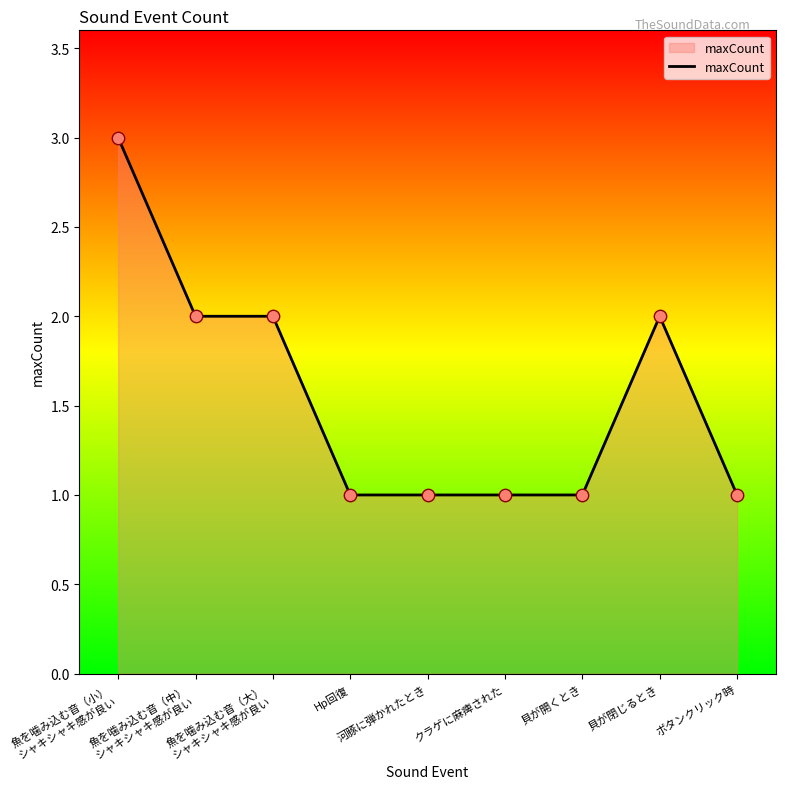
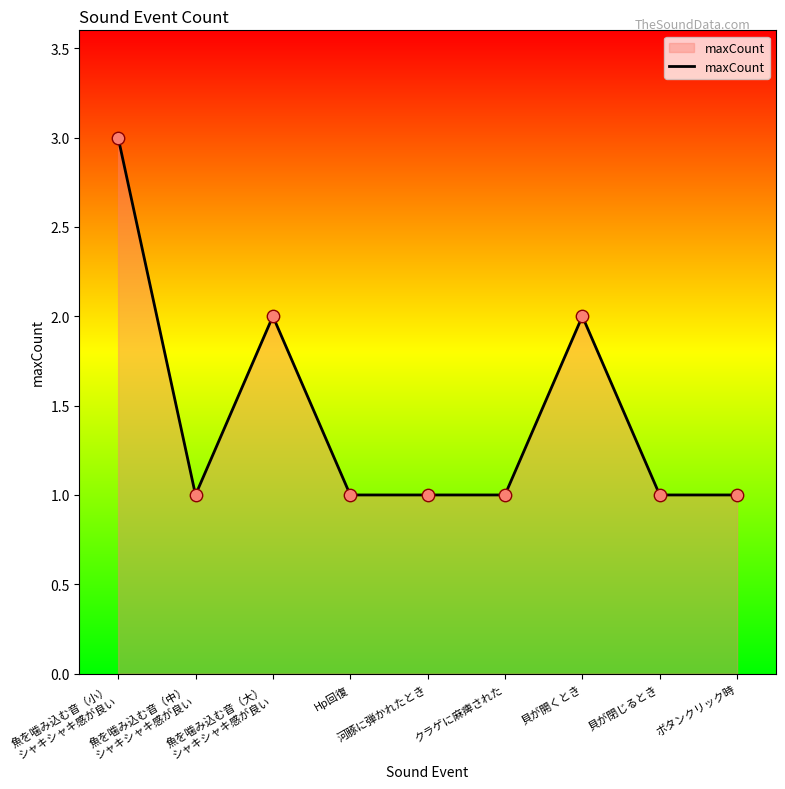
  {
    "魚を噛み込む音（小） シャキシャキ感が良い": 3,
-   "魚を噛み込む音（中） シャキシャキ感が良い": 2,
+   "魚を噛み込む音（中） シャキシャキ感が良い": 1,
    "魚を噛み込む音（大） シャキシャキ感が良い": 2,
    "Hp回復": 1,
    "河豚に弾かれたとき": 1,
    "クラゲに麻痺された": 1,
-   "貝が開くとき": 1,
-   "貝が閉じるとき": 2,
+   "貝が開くとき": 2,
+   "貝が閉じるとき": 1,
    "ボタンクリック時": 1
  }
